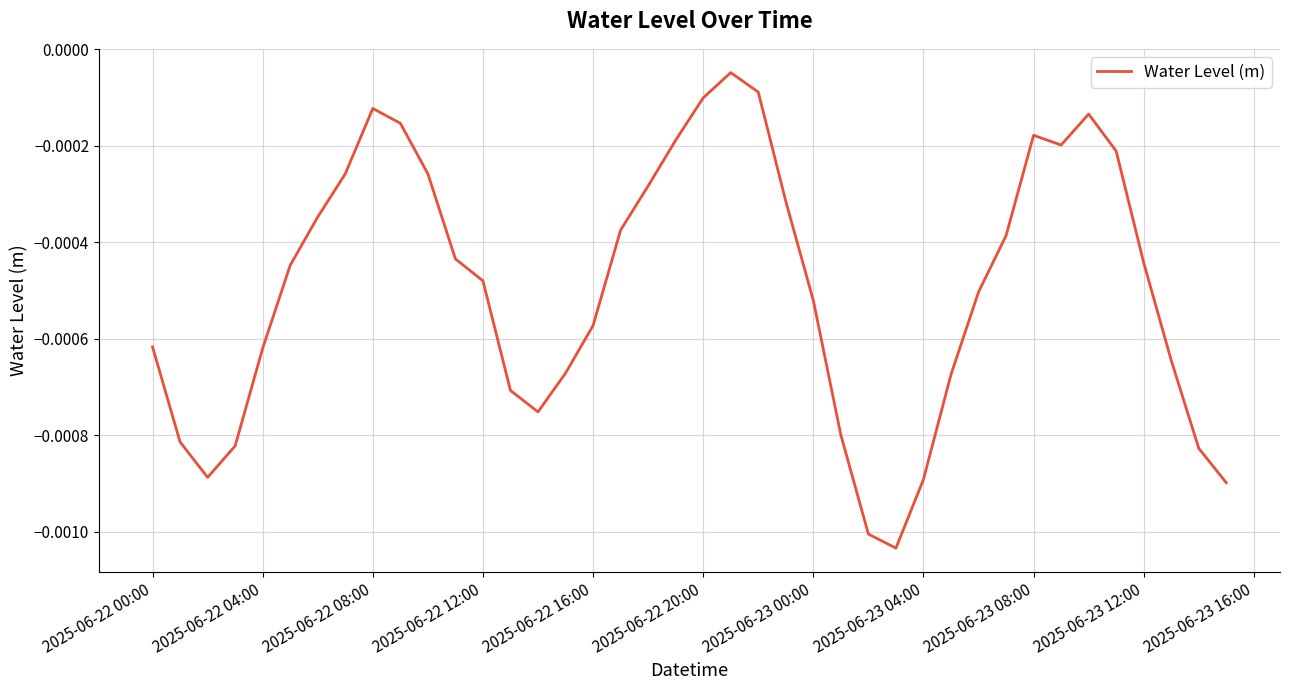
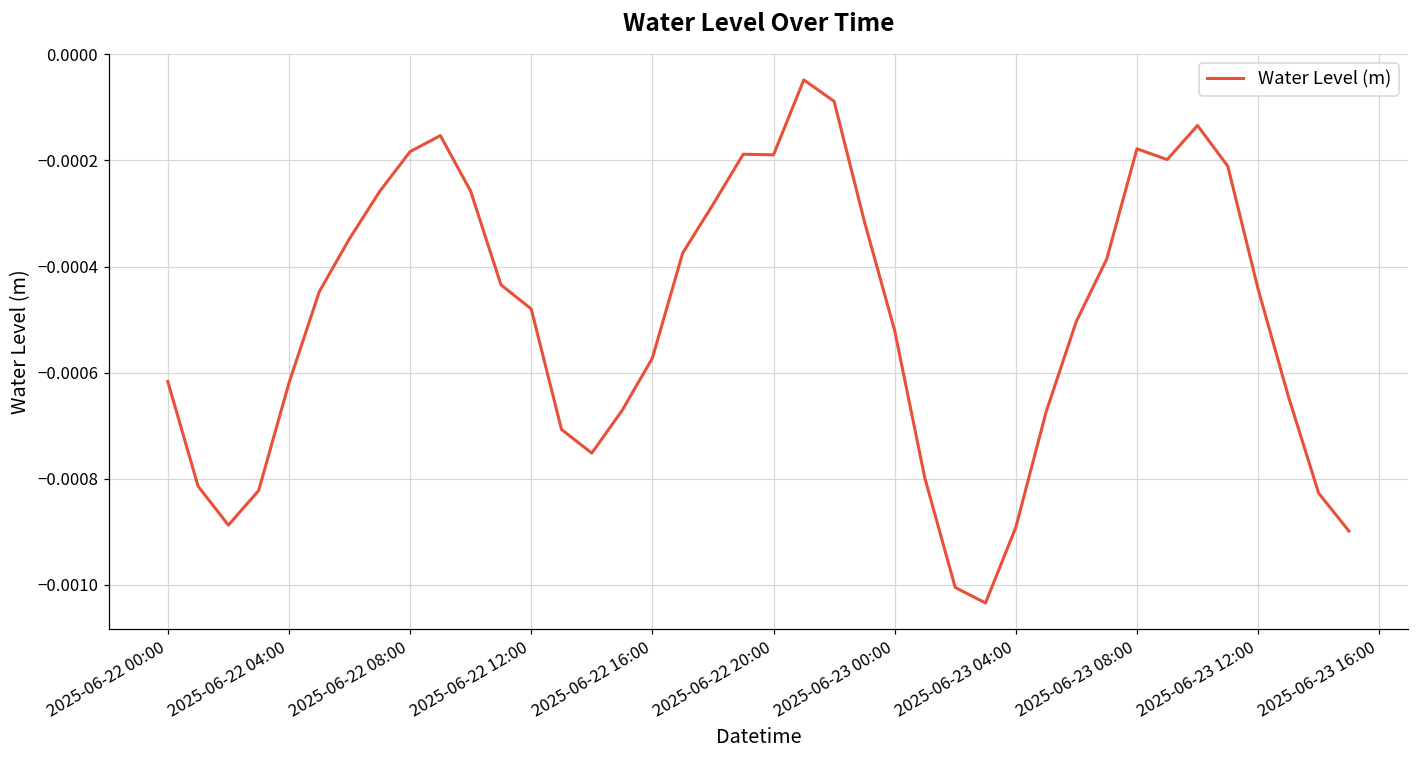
  {
    "2025-06-22 00:00": -0.00062,
    "2025-06-22 04:00": -0.00062,
-   "2025-06-22 08:00": -0.00012,
+   "2025-06-22 08:00": -0.00018,
    "2025-06-22 12:00": -0.00048,
    "2025-06-22 16:00": -0.00057,
-   "2025-06-22 20:00": -0.00010,
+   "2025-06-22 20:00": -0.00019,
    "2025-06-23 00:00": -0.00052,
    "2025-06-23 04:00": -0.00089,
    "2025-06-23 08:00": -0.00018,
    "2025-06-23 12:00": -0.00044
  }
